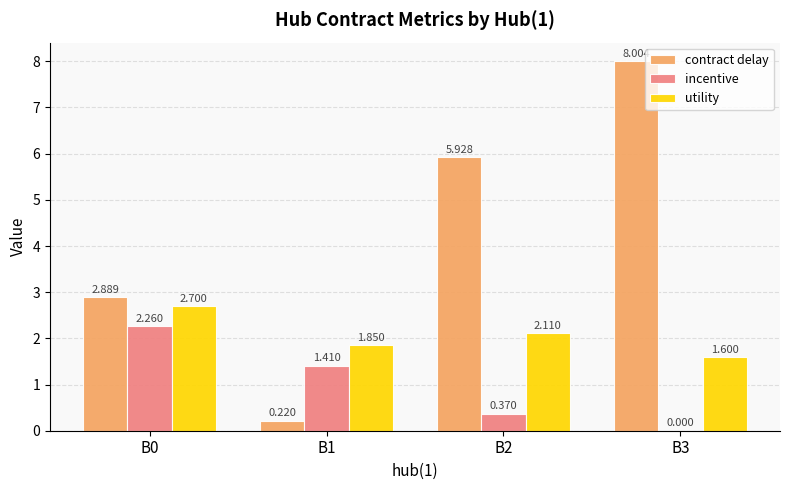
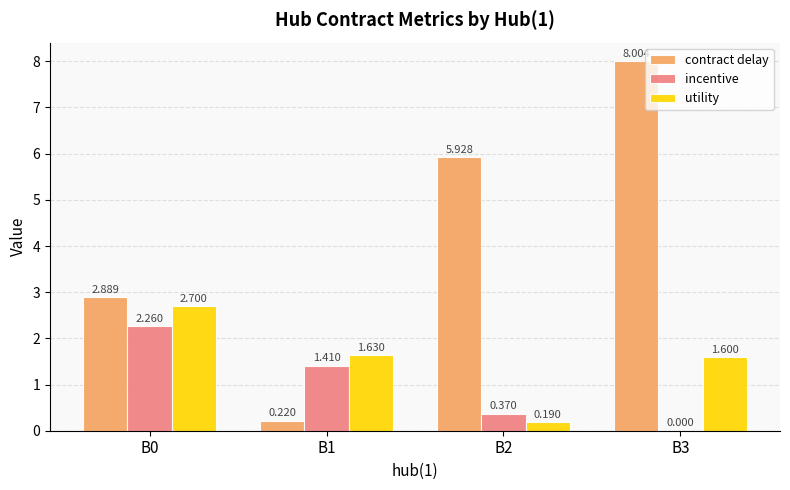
  {
    "utility": {
      "B0": 2.700,
-     "B1": 1.850,
-     "B2": 2.110,
+     "B1": 1.630,
+     "B2": 0.190,
      "B3": 1.600
    }
  }
